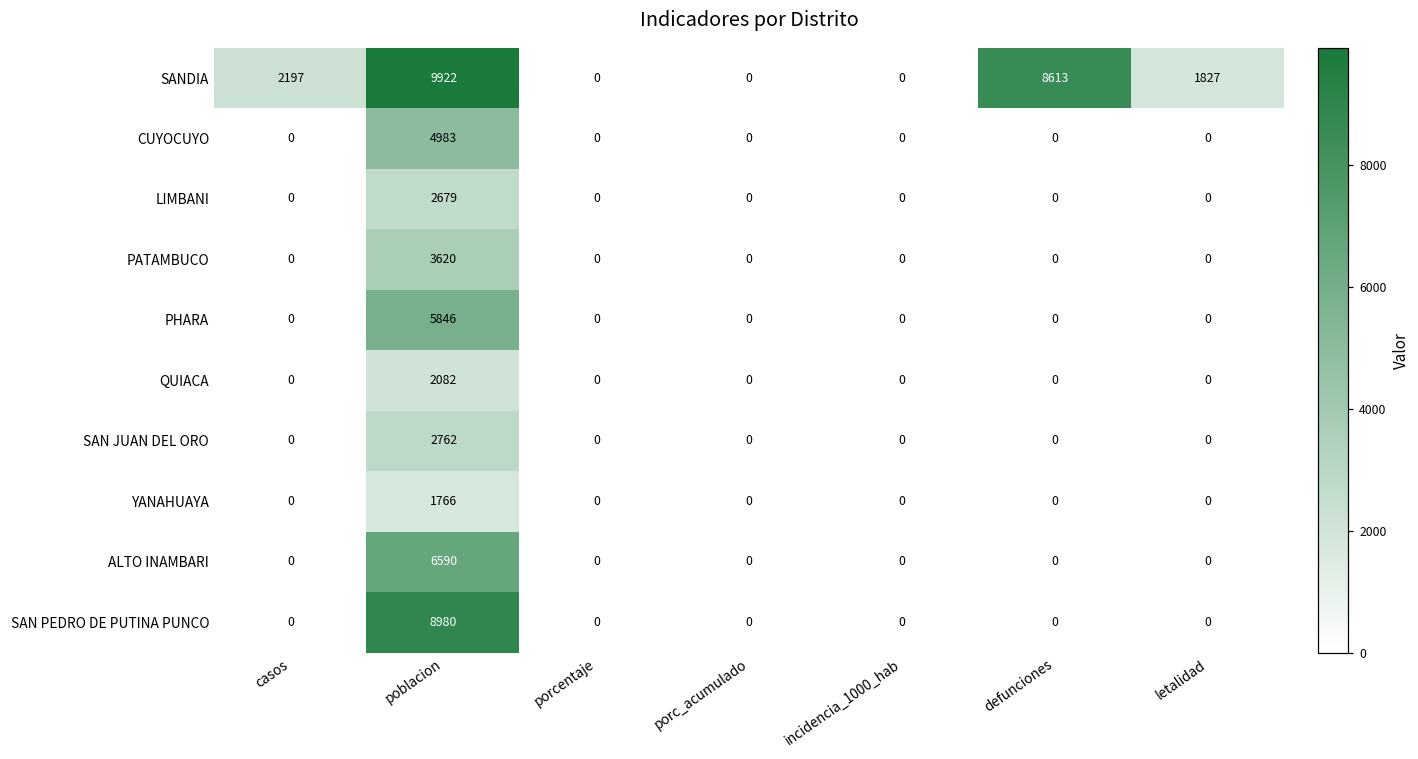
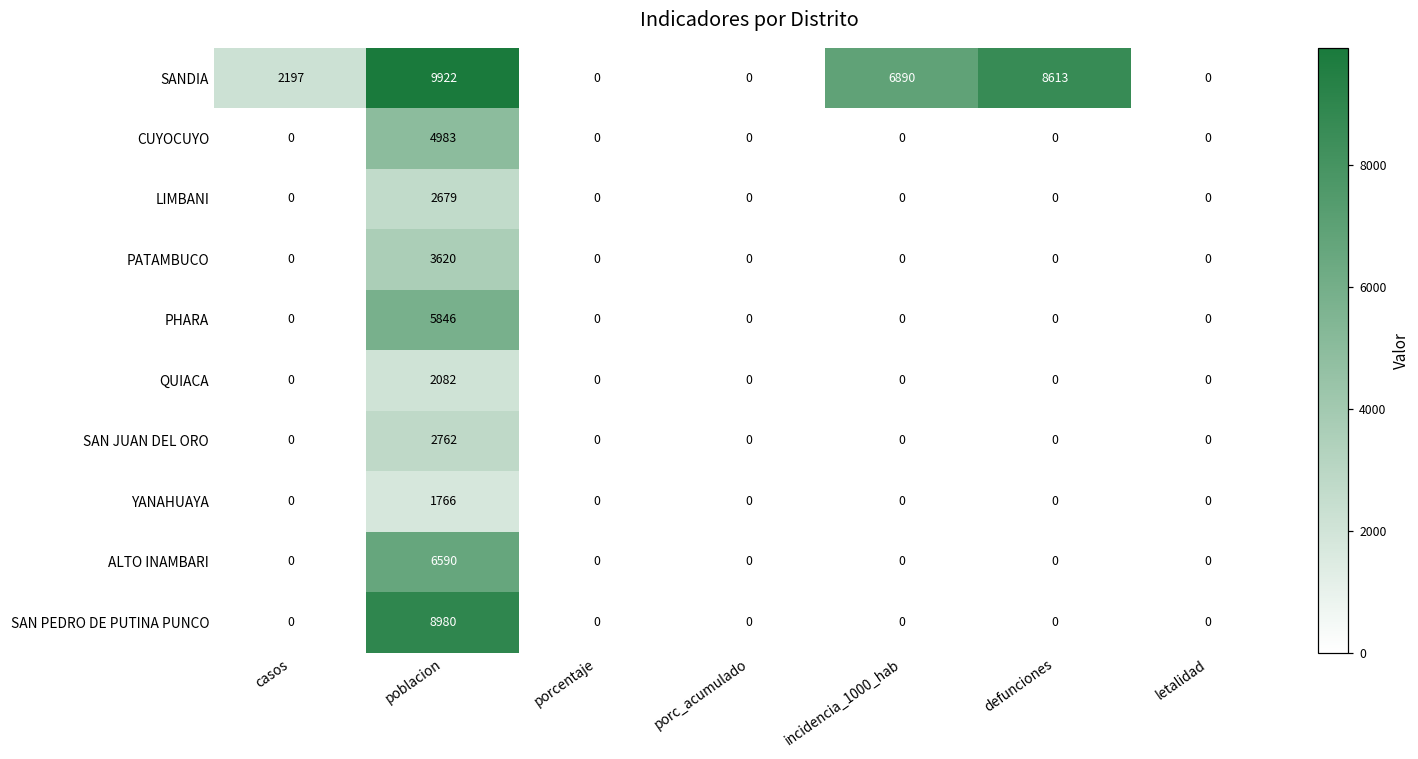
  {
    "SANDIA": {
      "casos": 2197,
      "poblacion": 9922,
      "porcentaje": 0,
      "porc_acumulado": 0,
-     "incidencia_1000_hab": 0,
+     "incidencia_1000_hab": 6890,
      "defunciones": 8613,
-     "letalidad": 1827
+     "letalidad": 0
    },
    "CUYOCUYO": {
      "casos": 0,
      "poblacion": 4983,
      "porcentaje": 0,
      "porc_acumulado": 0,
      "incidencia_1000_hab": 0,
      "defunciones": 0,
      "letalidad": 0
    },
    "LIMBANI": {
      "casos": 0,
      "poblacion": 2679,
      "porcentaje": 0,
      "porc_acumulado": 0,
      "incidencia_1000_hab": 0,
      "defunciones": 0,
      "letalidad": 0
    },
    "PATAMBUCO": {
      "casos": 0,
      "poblacion": 3620,
      "porcentaje": 0,
      "porc_acumulado": 0,
      "incidencia_1000_hab": 0,
      "defunciones": 0,
      "letalidad": 0
    },
    "PHARA": {
      "casos": 0,
      "poblacion": 5846,
      "porcentaje": 0,
      "porc_acumulado": 0,
      "incidencia_1000_hab": 0,
      "defunciones": 0,
      "letalidad": 0
    },
    "QUIACA": {
      "casos": 0,
      "poblacion": 2082,
      "porcentaje": 0,
      "porc_acumulado": 0,
      "incidencia_1000_hab": 0,
      "defunciones": 0,
      "letalidad": 0
    },
    "SAN JUAN DEL ORO": {
      "casos": 0,
      "poblacion": 2762,
      "porcentaje": 0,
      "porc_acumulado": 0,
      "incidencia_1000_hab": 0,
      "defunciones": 0,
      "letalidad": 0
    },
    "YANAHUAYA": {
      "casos": 0,
      "poblacion": 1766,
      "porcentaje": 0,
      "porc_acumulado": 0,
      "incidencia_1000_hab": 0,
      "defunciones": 0,
      "letalidad": 0
    },
    "ALTO INAMBARI": {
      "casos": 0,
      "poblacion": 6590,
      "porcentaje": 0,
      "porc_acumulado": 0,
      "incidencia_1000_hab": 0,
      "defunciones": 0,
      "letalidad": 0
    },
    "SAN PEDRO DE PUTINA PUNCO": {
      "casos": 0,
      "poblacion": 8980,
      "porcentaje": 0,
      "porc_acumulado": 0,
      "incidencia_1000_hab": 0,
      "defunciones": 0,
      "letalidad": 0
    }
  }
